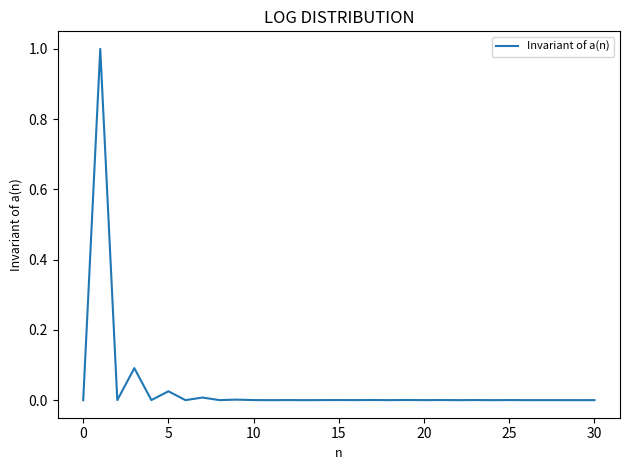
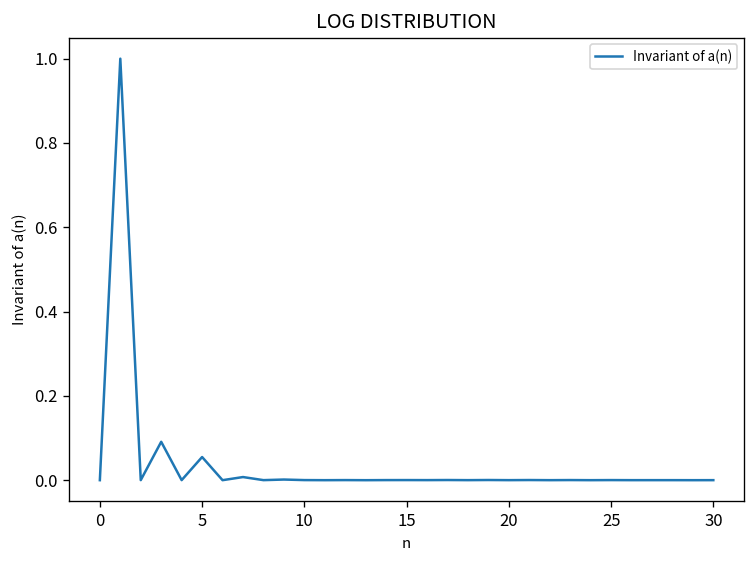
  {
    "0": 0.00,
-   "5": 0.03,
+   "5": 0.05,
    "10": 0.00,
    "15": 0.00,
    "20": 0.00,
    "25": 0.00,
    "30": 0.00
  }
